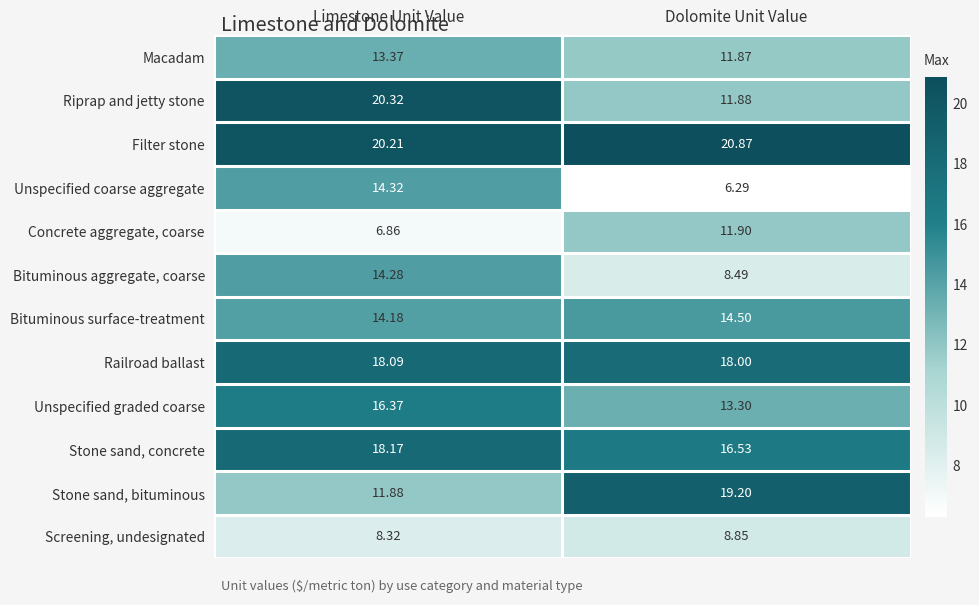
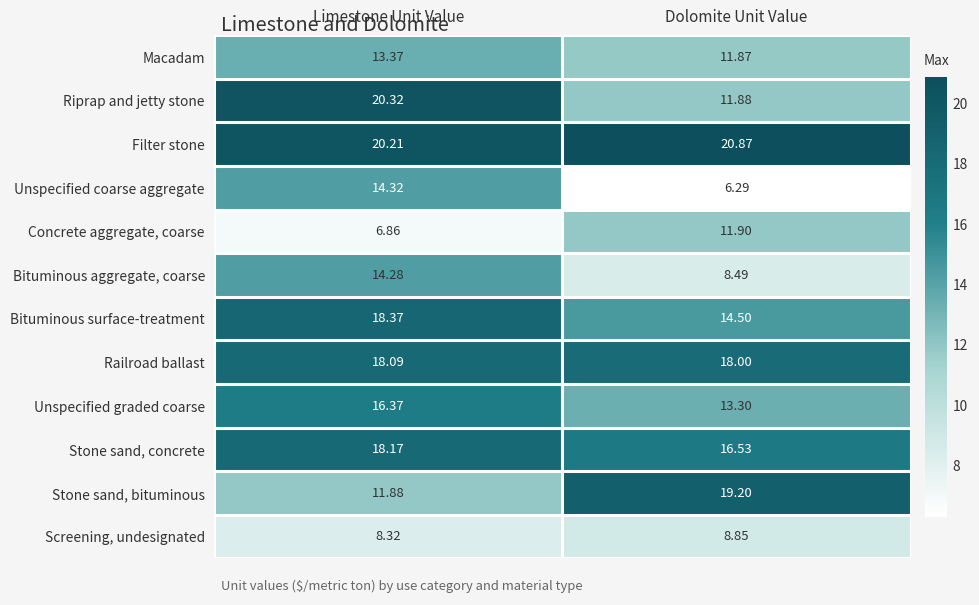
  {
    "Macadam": {
      "Limestone Unit Value": 13.37,
      "Dolomite Unit Value": 11.87
    },
    "Riprap and jetty stone": {
      "Limestone Unit Value": 20.32,
      "Dolomite Unit Value": 11.88
    },
    "Filter stone": {
      "Limestone Unit Value": 20.21,
      "Dolomite Unit Value": 20.87
    },
    "Unspecified coarse aggregate": {
      "Limestone Unit Value": 14.32,
      "Dolomite Unit Value": 6.29
    },
    "Concrete aggregate, coarse": {
      "Limestone Unit Value": 6.86,
      "Dolomite Unit Value": 11.90
    },
    "Bituminous aggregate, coarse": {
      "Limestone Unit Value": 14.28,
      "Dolomite Unit Value": 8.49
    },
    "Bituminous surface-treatment": {
-     "Limestone Unit Value": 14.18,
+     "Limestone Unit Value": 18.37,
      "Dolomite Unit Value": 14.50
    },
    "Railroad ballast": {
      "Limestone Unit Value": 18.09,
      "Dolomite Unit Value": 18.00
    },
    "Unspecified graded coarse": {
      "Limestone Unit Value": 16.37,
      "Dolomite Unit Value": 13.30
    },
    "Stone sand, concrete": {
      "Limestone Unit Value": 18.17,
      "Dolomite Unit Value": 16.53
    },
    "Stone sand, bituminous": {
      "Limestone Unit Value": 11.88,
      "Dolomite Unit Value": 19.20
    },
    "Screening, undesignated": {
      "Limestone Unit Value": 8.32,
      "Dolomite Unit Value": 8.85
    }
  }
